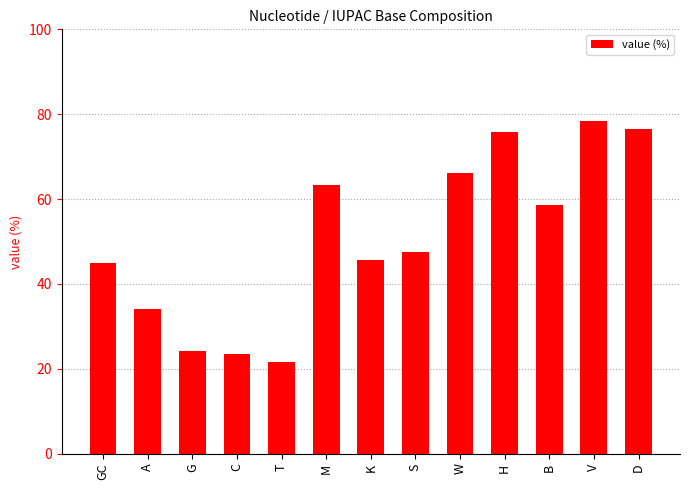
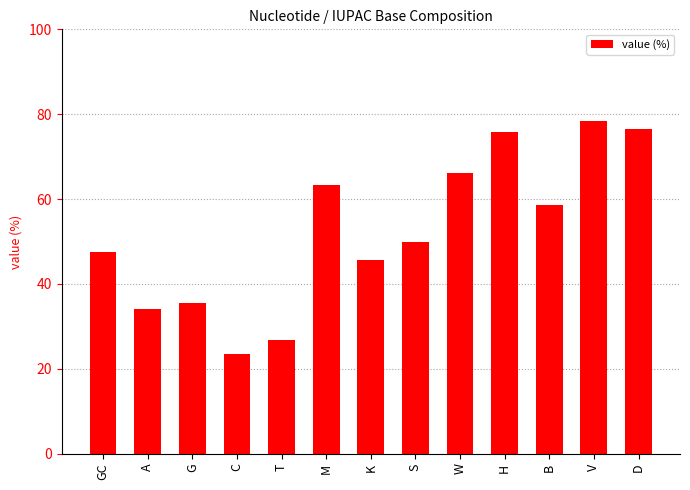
  {
-   "GC": 45,
+   "GC": 47,
    "A": 34,
-   "G": 24,
+   "G": 36,
    "C": 23,
-   "T": 22,
+   "T": 27,
    "M": 63,
    "K": 46,
-   "S": 47,
+   "S": 50,
    "W": 66,
    "H": 76,
    "B": 59,
    "V": 78,
    "D": 77
  }
